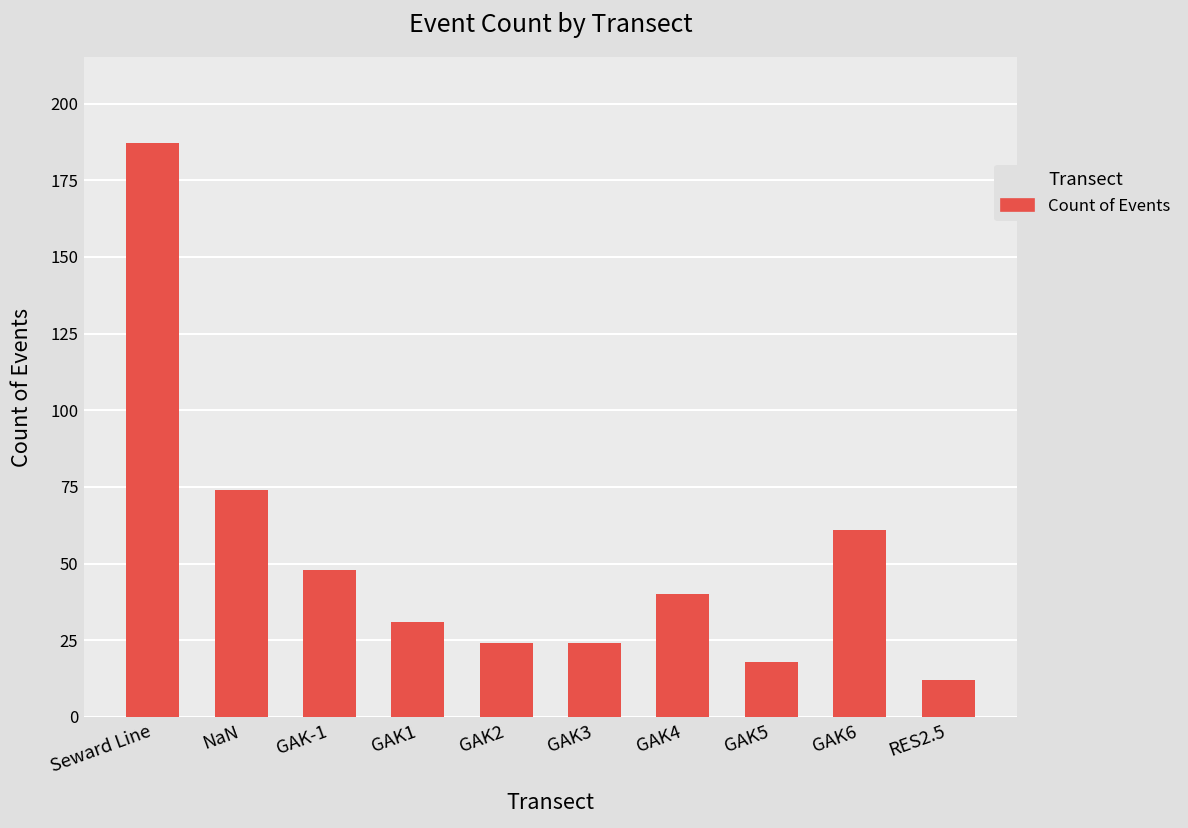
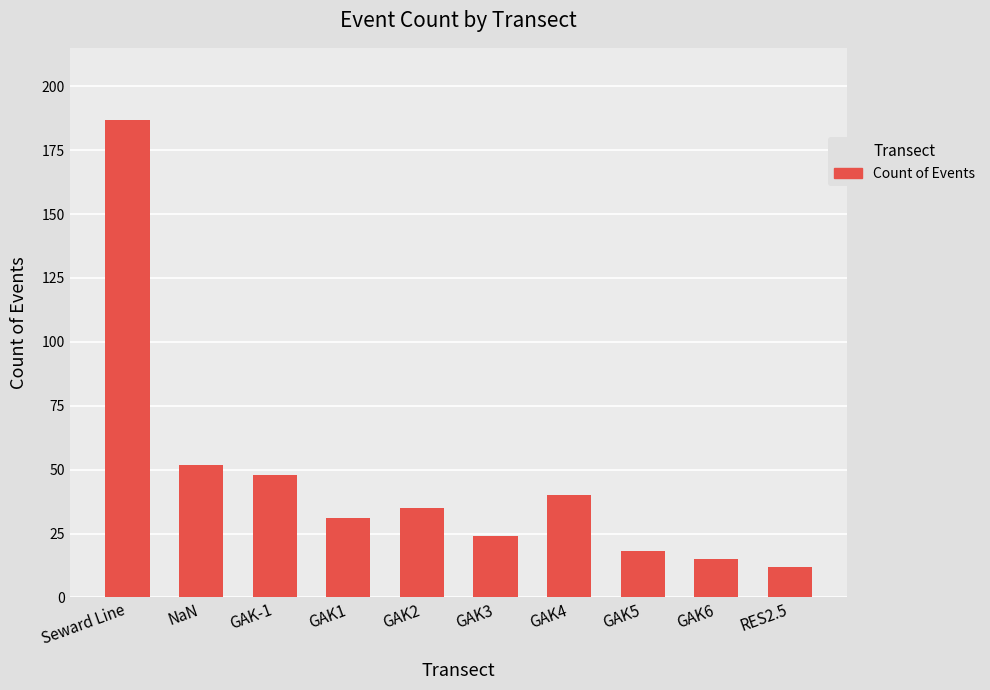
  {
    "Seward Line": 187,
-   "NaN": 74,
+   "NaN": 52,
    "GAK-1": 48,
    "GAK1": 31,
-   "GAK2": 24,
+   "GAK2": 35,
    "GAK3": 24,
    "GAK4": 40,
    "GAK5": 18,
-   "GAK6": 61,
+   "GAK6": 15,
    "RES2.5": 12
  }
